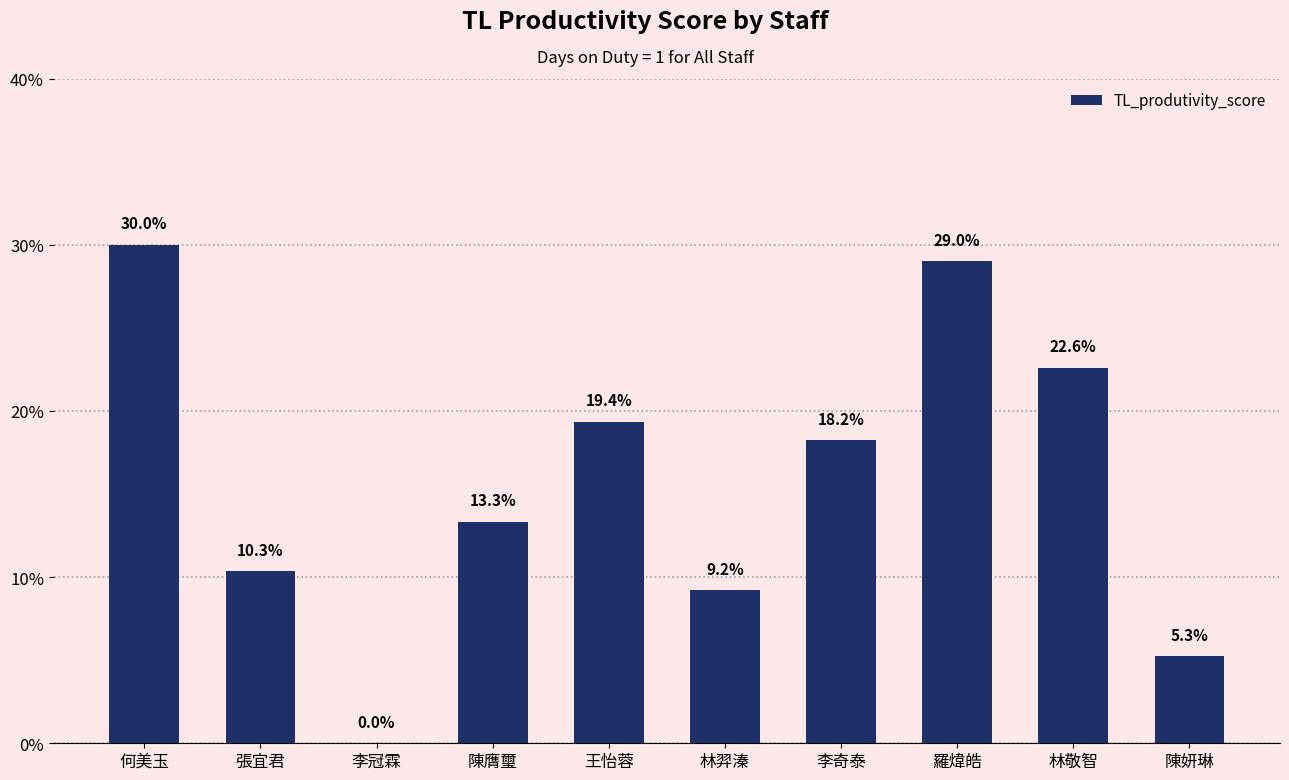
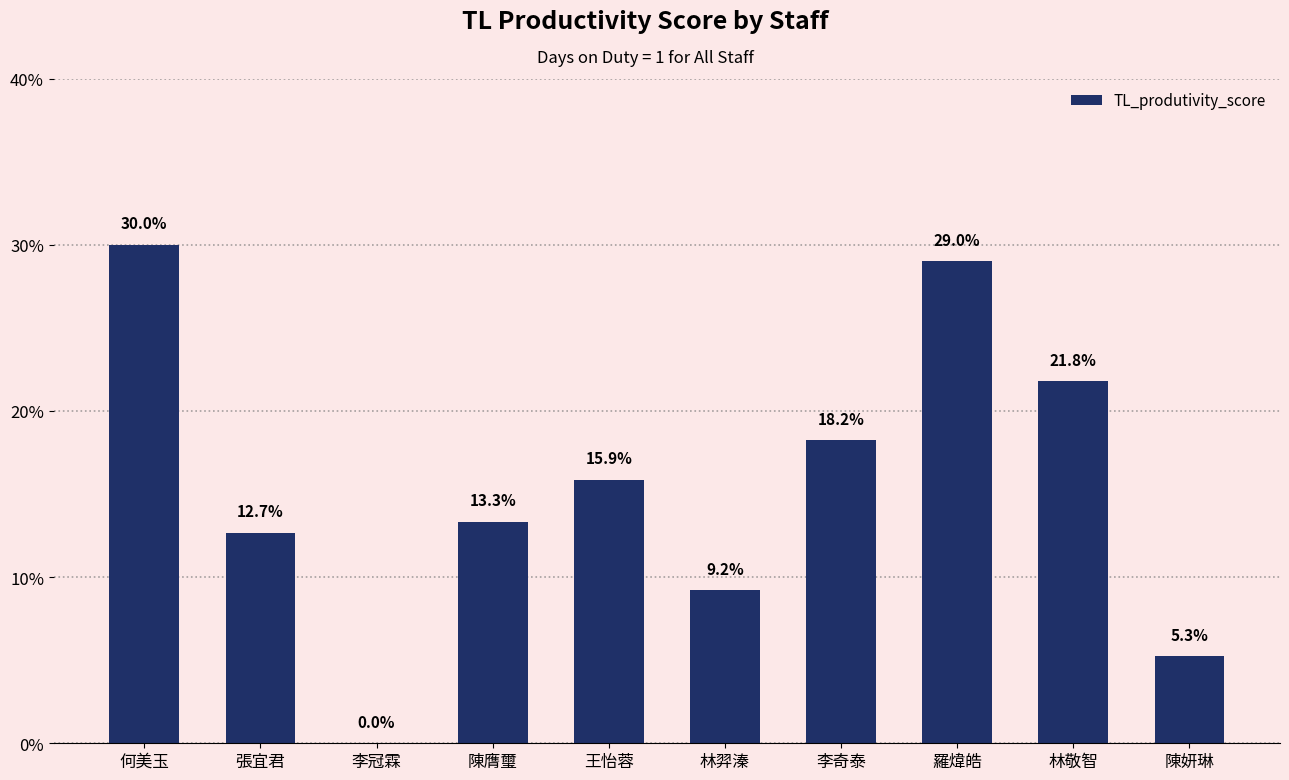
  {
    "何美玉": "30.0%",
-   "張宜君": "10.3%",
+   "張宜君": "12.7%",
    "李冠霖": "0.0%",
    "陳膺璽": "13.3%",
-   "王怡蓉": "19.4%",
+   "王怡蓉": "15.9%",
    "林羿溱": "9.2%",
    "李奇泰": "18.2%",
    "羅煒皓": "29.0%",
-   "林敬智": "22.6%",
+   "林敬智": "21.8%",
    "陳妍琳": "5.3%"
  }
